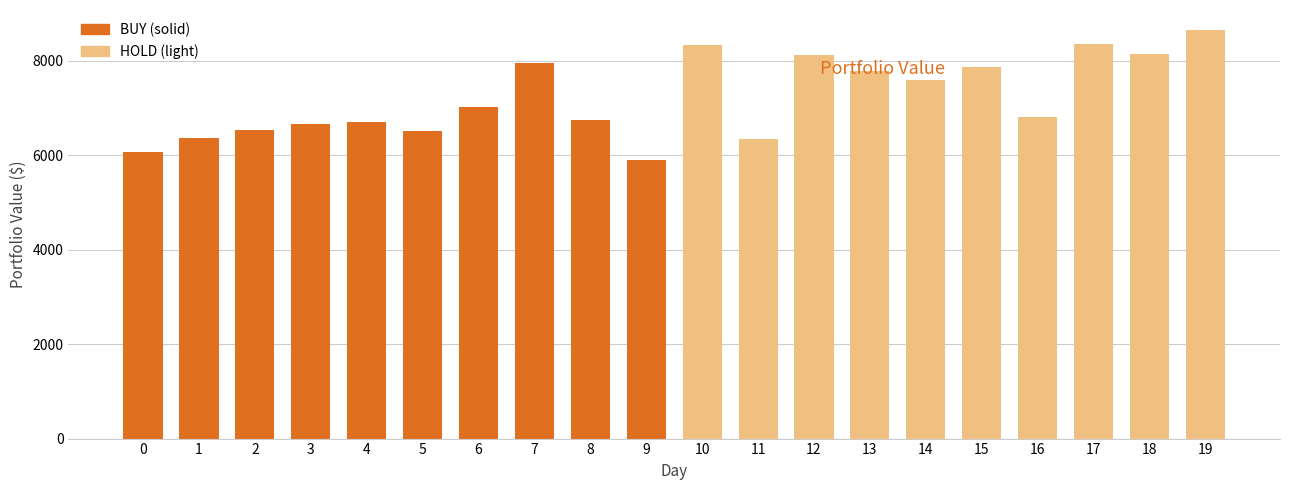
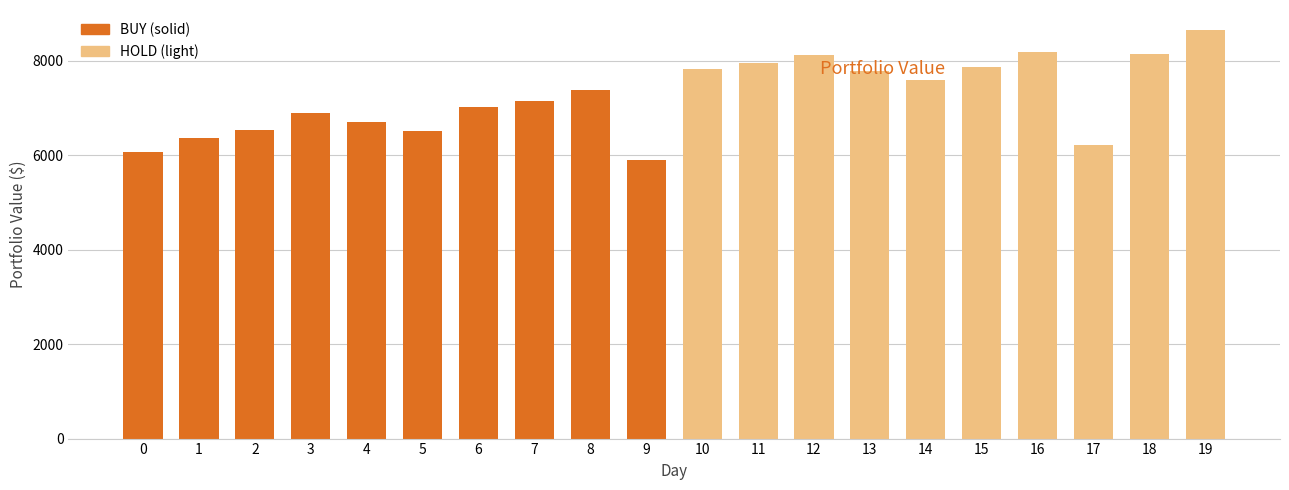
  {
    "0": 6100,
    "1": 6400,
    "2": 6500,
-   "3": 6700,
+   "3": 6900,
    "4": 6700,
    "5": 6500,
    "6": 7000,
-   "7": 8000,
-   "8": 6700,
+   "7": 7100,
+   "8": 7400,
    "9": 5900,
-   "10": 8300,
-   "11": 6300,
+   "10": 7800,
+   "11": 7900,
    "12": 8100,
    "13": 7800,
    "14": 7600,
    "15": 7900,
-   "16": 6800,
-   "17": 8400,
+   "16": 8200,
+   "17": 6200,
    "18": 8100,
    "19": 8600
  }
